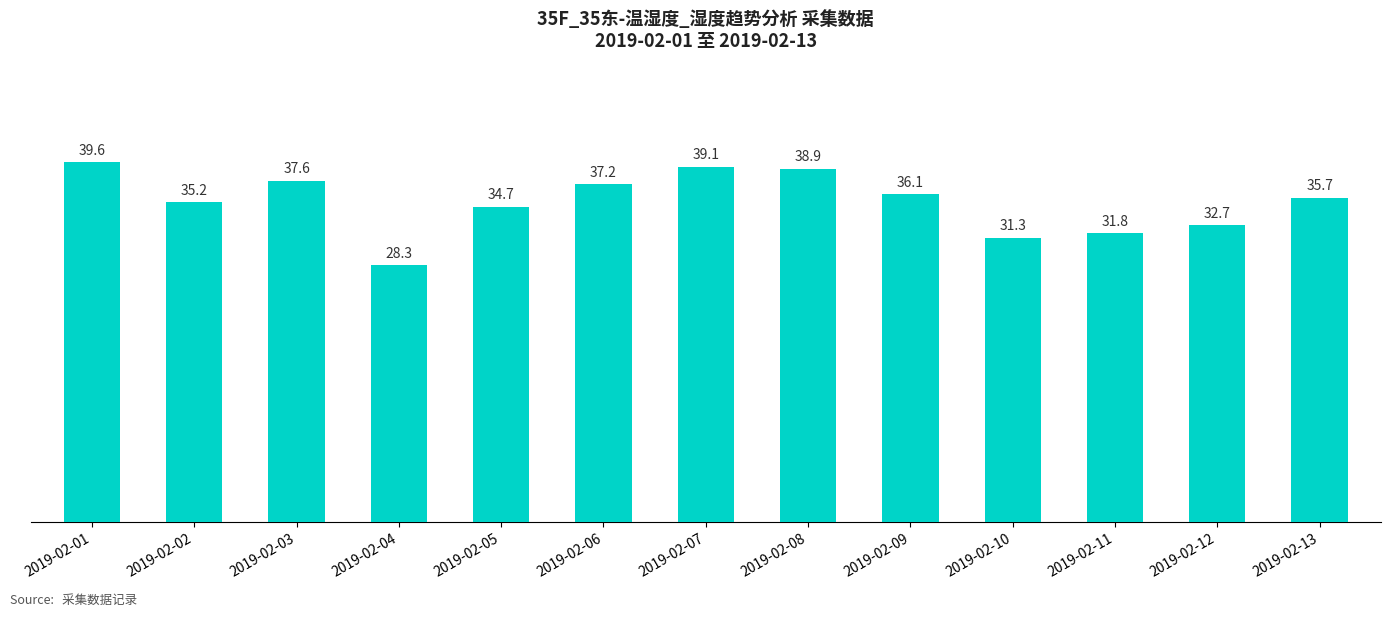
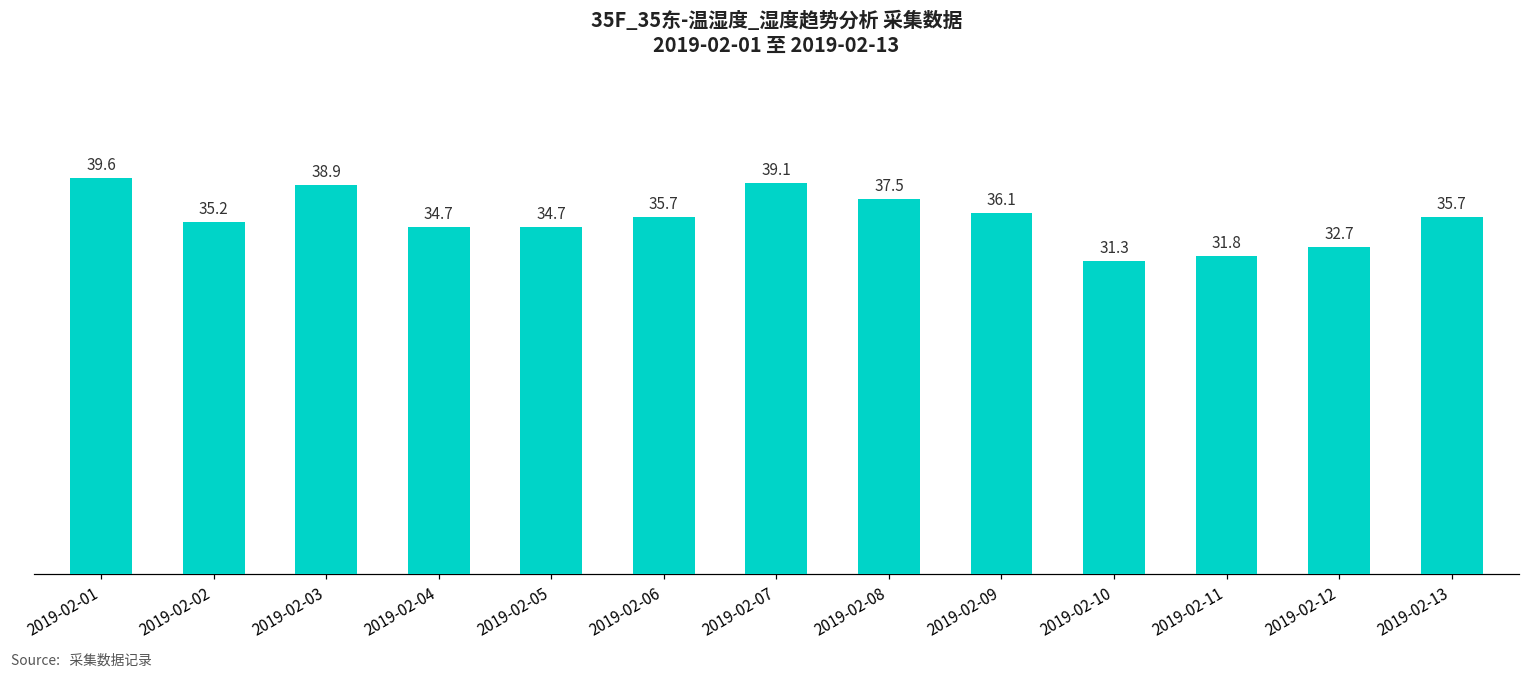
  {
    "2019-02-01": 39.6,
    "2019-02-02": 35.2,
-   "2019-02-03": 37.6,
-   "2019-02-04": 28.3,
+   "2019-02-03": 38.9,
+   "2019-02-04": 34.7,
    "2019-02-05": 34.7,
-   "2019-02-06": 37.2,
+   "2019-02-06": 35.7,
    "2019-02-07": 39.1,
-   "2019-02-08": 38.9,
+   "2019-02-08": 37.5,
    "2019-02-09": 36.1,
    "2019-02-10": 31.3,
    "2019-02-11": 31.8,
    "2019-02-12": 32.7,
    "2019-02-13": 35.7
  }
